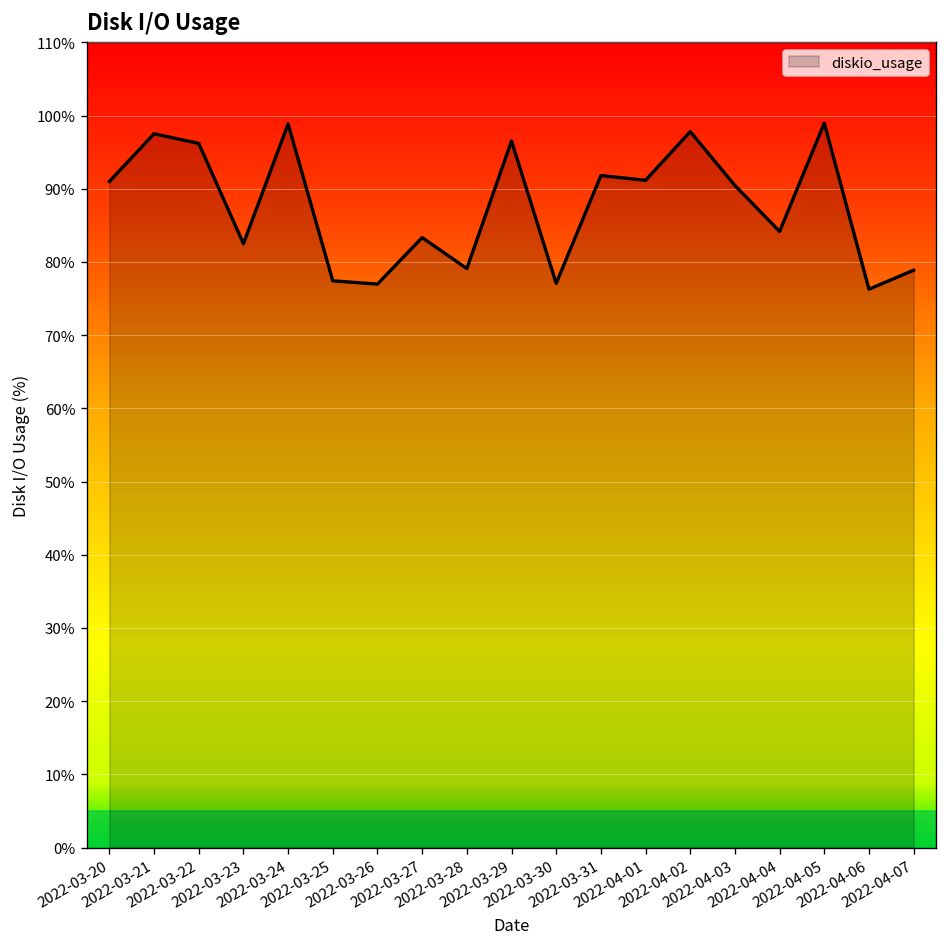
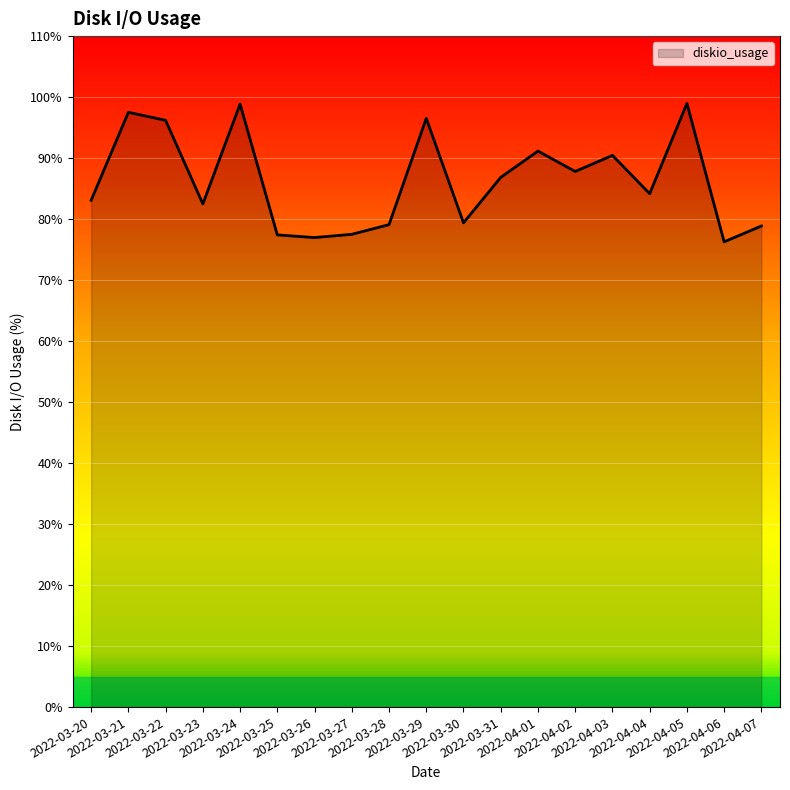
  {
-   "2022-03-20": "91%",
+   "2022-03-20": "83%",
    "2022-03-21": "98%",
    "2022-03-22": "96%",
    "2022-03-23": "82%",
    "2022-03-24": "99%",
    "2022-03-25": "77%",
    "2022-03-26": "77%",
-   "2022-03-27": "83%",
+   "2022-03-27": "78%",
    "2022-03-28": "79%",
    "2022-03-29": "97%",
-   "2022-03-30": "77%",
-   "2022-03-31": "92%",
+   "2022-03-30": "79%",
+   "2022-03-31": "87%",
    "2022-04-01": "91%",
-   "2022-04-02": "98%",
+   "2022-04-02": "88%",
    "2022-04-03": "90%",
    "2022-04-04": "84%",
    "2022-04-05": "99%",
    "2022-04-06": "76%",
    "2022-04-07": "79%"
  }
